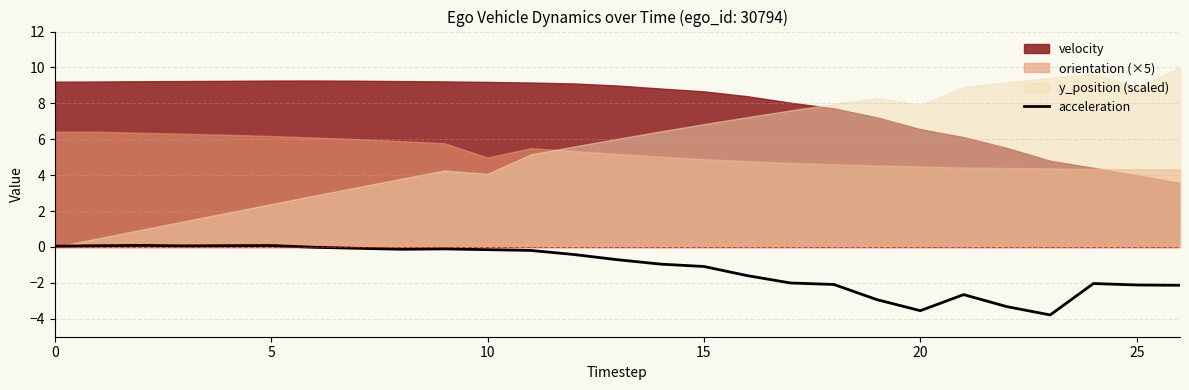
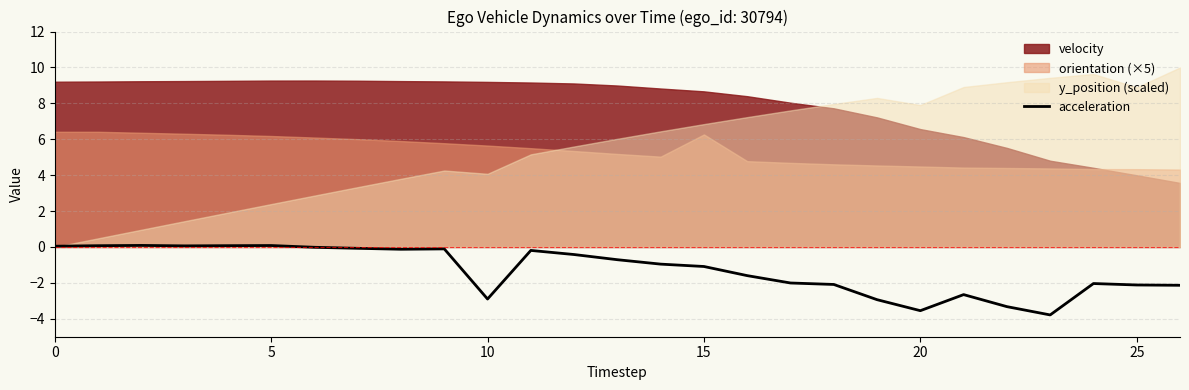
  {
    "velocity": {
      "0": 9.2,
      "5": 9.3,
      "10": 9.2,
      "15": 8.7,
      "20": 6.6,
      "25": 4.0
    },
    "acceleration": {
      "5": 0.1,
-     "10": -0.2,
+     "10": -2.9,
      "15": -1.1,
      "20": -3.5,
      "25": -2.1
    },
    "orientation (×5)": {
      "0": 6.4,
      "5": 6.2,
-     "10": 5.0,
-     "15": 4.9,
+     "10": 5.6,
+     "15": 6.3,
      "20": 4.5,
      "25": 4.3
    },
    "y_position (scaled)": {
      "5": 2.4,
      "10": 4.1,
      "15": 6.8,
      "20": 7.9,
      "25": 8.9
    }
  }
